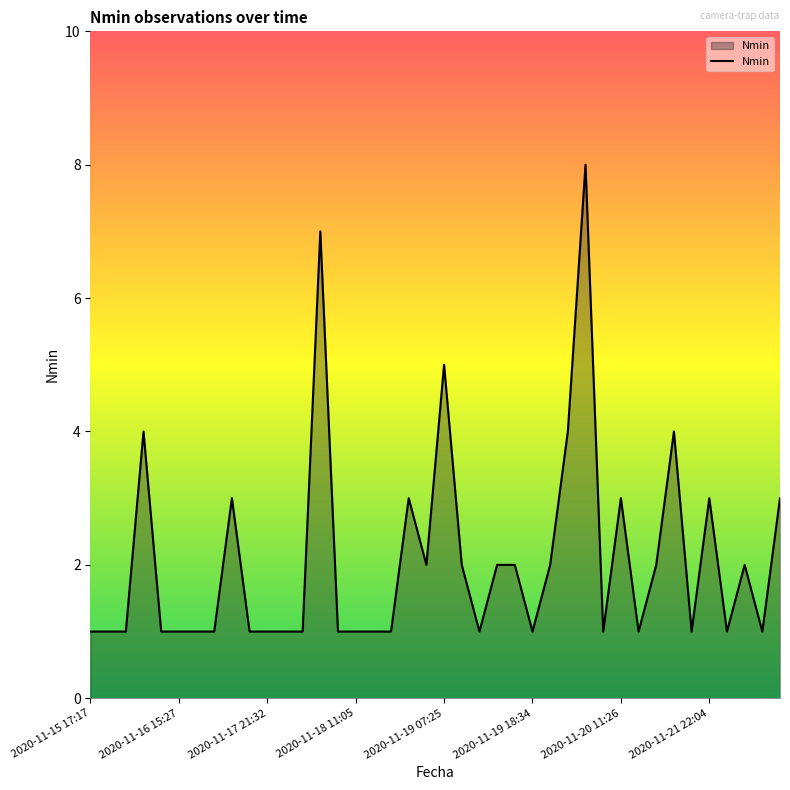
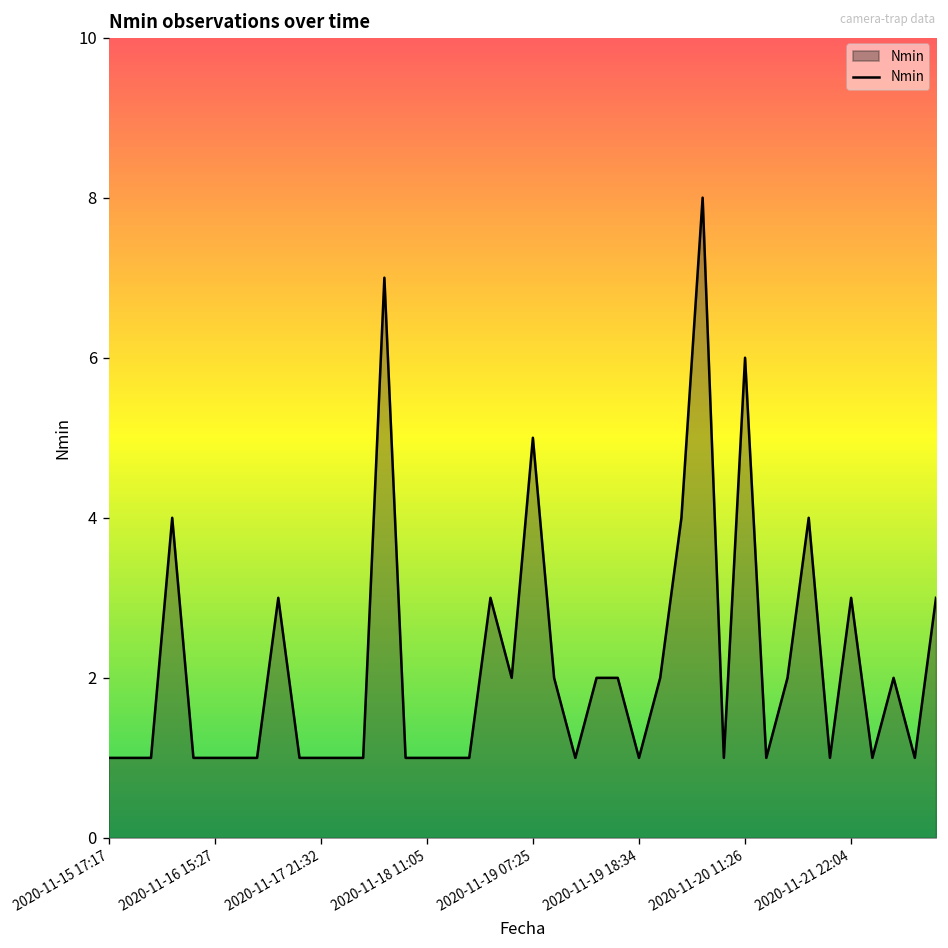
  {
    "2020-11-15 17:17": 1,
    "2020-11-16 15:27": 1,
    "2020-11-17 21:32": 1,
    "2020-11-18 11:05": 1,
    "2020-11-19 07:25": 5,
    "2020-11-19 18:34": 1,
-   "2020-11-20 11:26": 3,
+   "2020-11-20 11:26": 6,
    "2020-11-21 22:04": 3
  }
